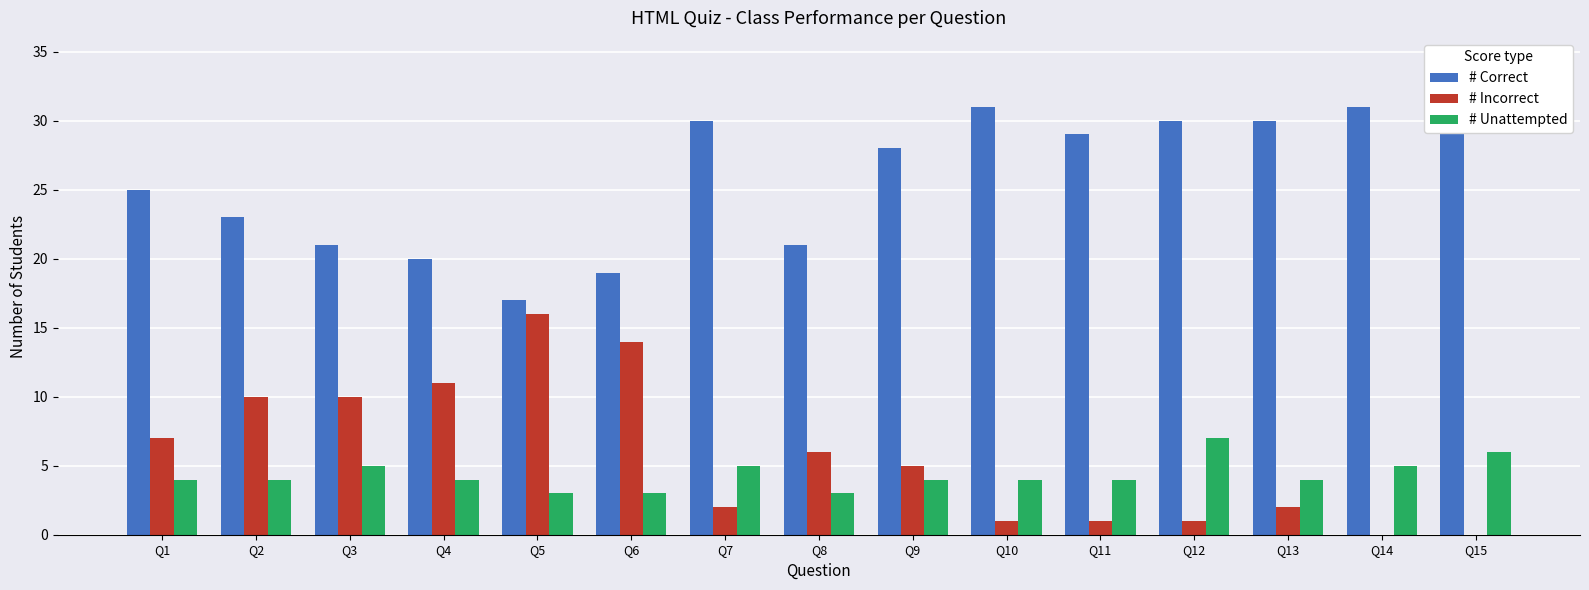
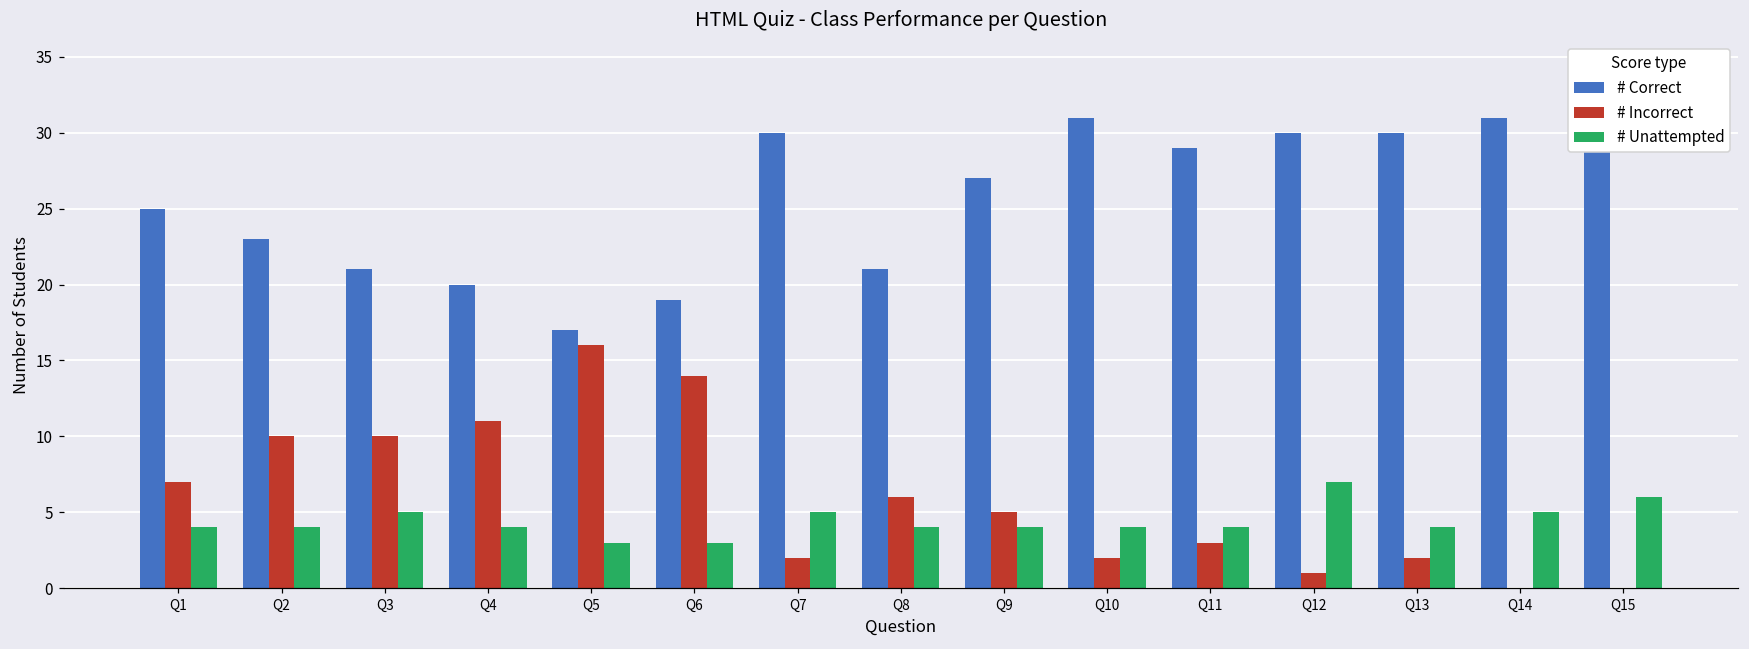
  {
    "# Correct": {
      "Q1": 25,
      "Q2": 23,
      "Q3": 21,
      "Q4": 20,
      "Q5": 17,
      "Q6": 19,
      "Q7": 30,
      "Q8": 21,
-     "Q9": 28,
+     "Q9": 27,
      "Q10": 31,
      "Q11": 29,
      "Q12": 30,
      "Q13": 30,
      "Q14": 31
    },
    "# Incorrect": {
      "Q1": 7,
      "Q2": 10,
      "Q3": 10,
      "Q4": 11,
      "Q5": 16,
      "Q6": 14,
      "Q7": 2,
      "Q8": 6,
      "Q9": 5,
-     "Q10": 1,
-     "Q11": 1,
+     "Q10": 2,
+     "Q11": 3,
      "Q12": 1,
      "Q13": 2,
      "Q14": 0,
      "Q15": 0
    },
    "# Unattempted": {
      "Q1": 4,
      "Q2": 4,
      "Q3": 5,
      "Q4": 4,
      "Q5": 3,
      "Q6": 3,
      "Q7": 5,
-     "Q8": 3,
+     "Q8": 4,
      "Q9": 4,
      "Q10": 4,
      "Q11": 4,
      "Q12": 7,
      "Q13": 4,
      "Q14": 5,
      "Q15": 6
    }
  }
